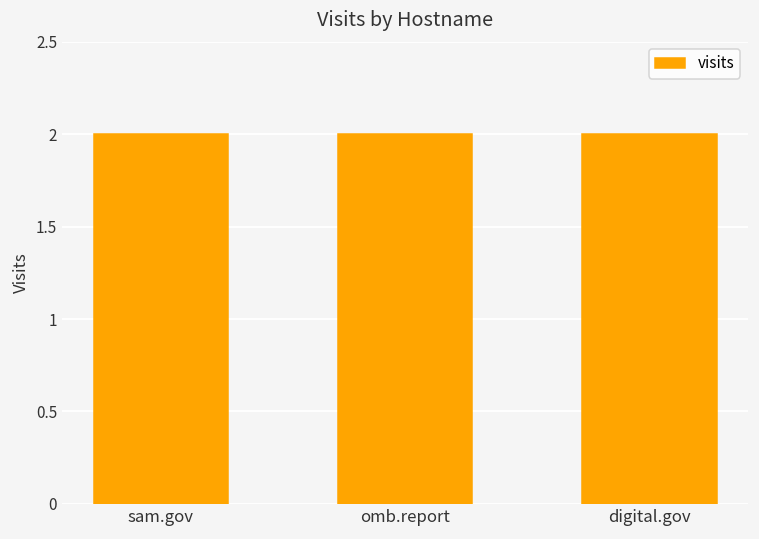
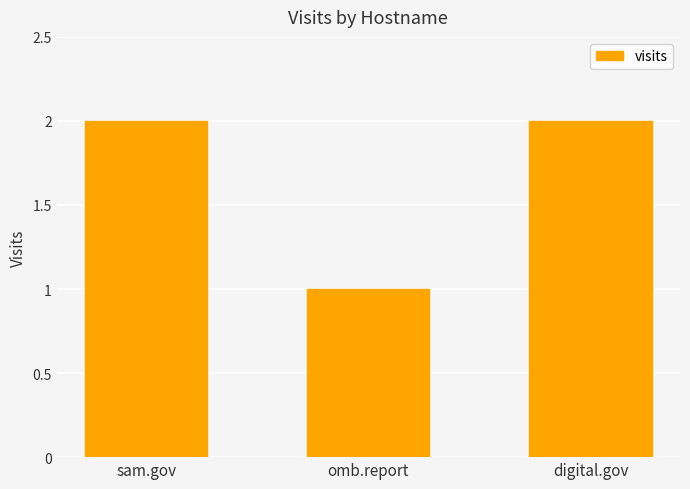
  {
    "sam.gov": 2,
-   "omb.report": 2,
+   "omb.report": 1,
    "digital.gov": 2
  }
